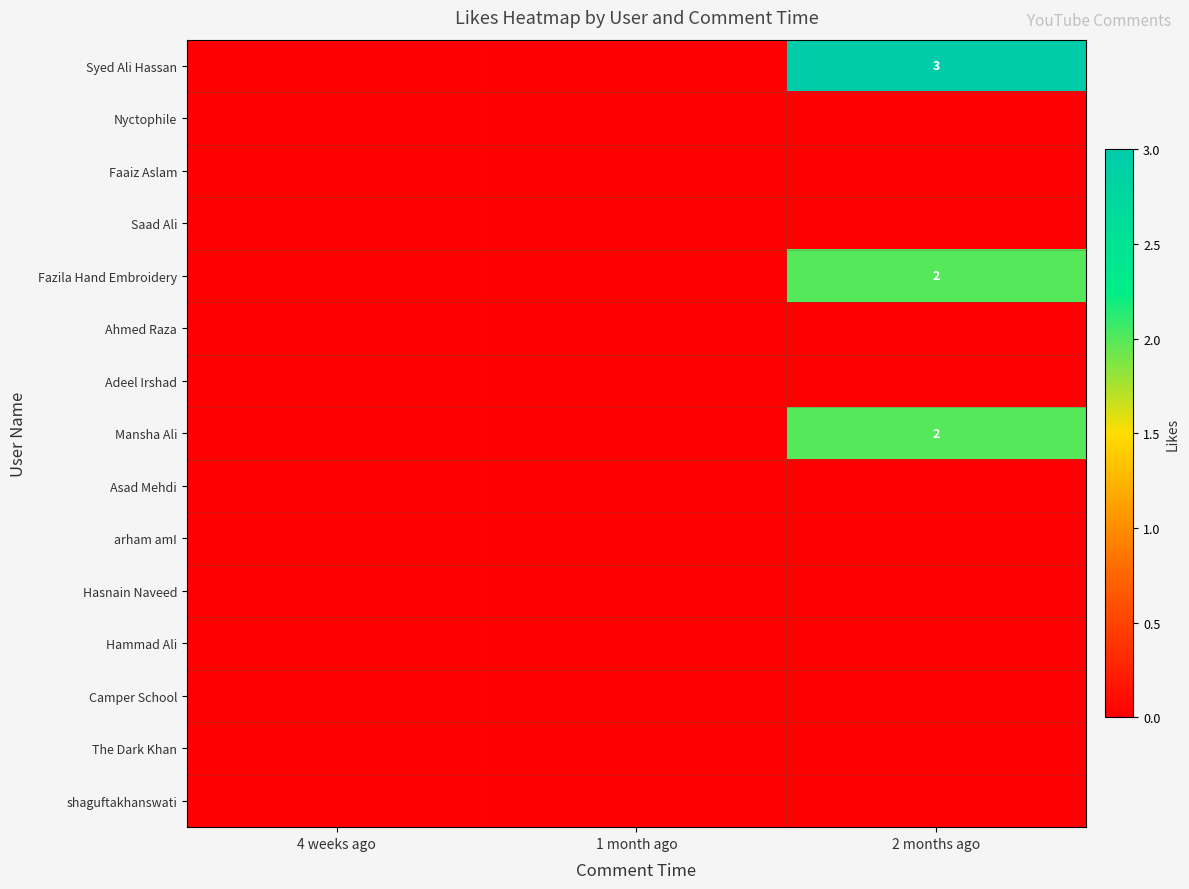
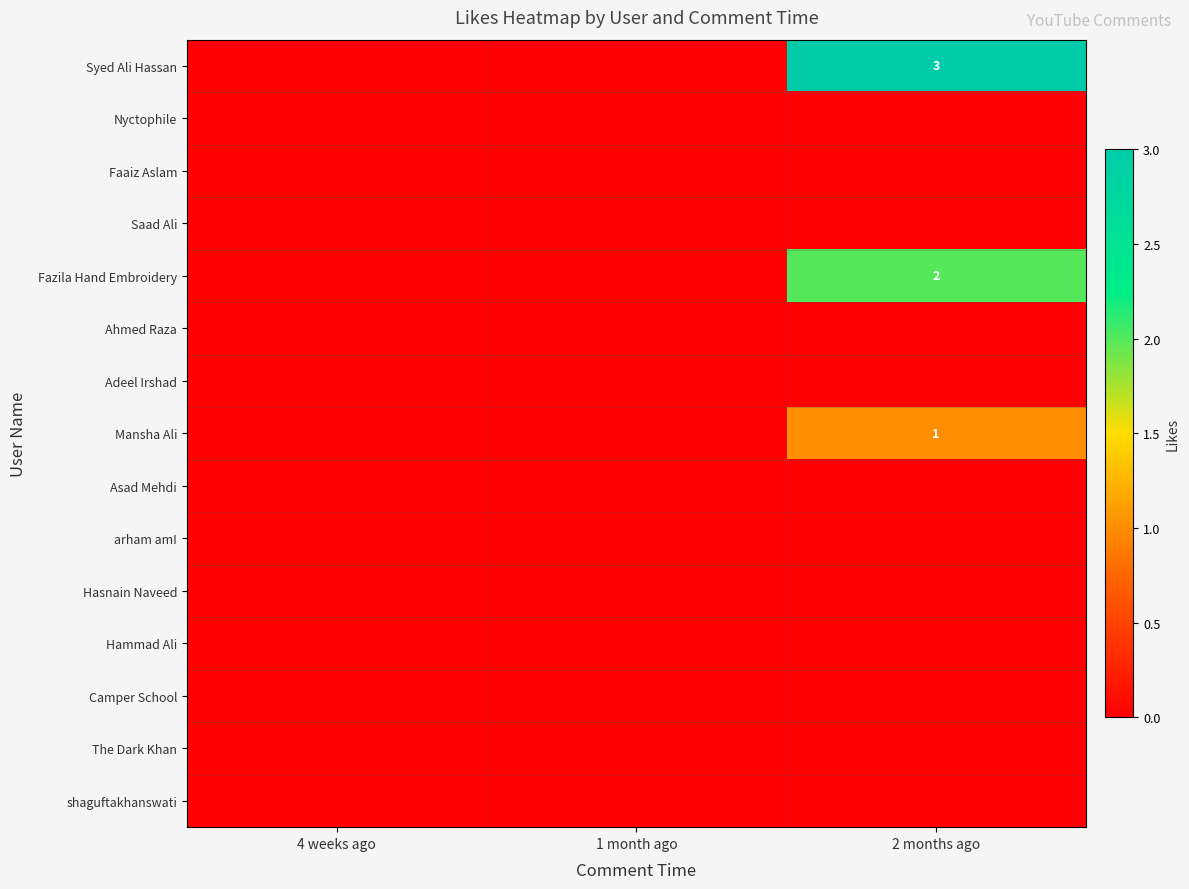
  {
    "Syed Ali Hassan": {
      "2 months ago": 3
    },
    "Fazila Hand Embroidery": {
      "2 months ago": 2
    },
    "Mansha Ali": {
-     "2 months ago": 2
+     "2 months ago": 1
    }
  }
